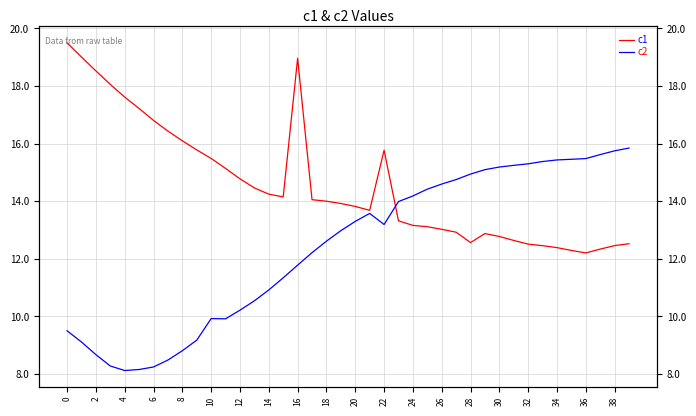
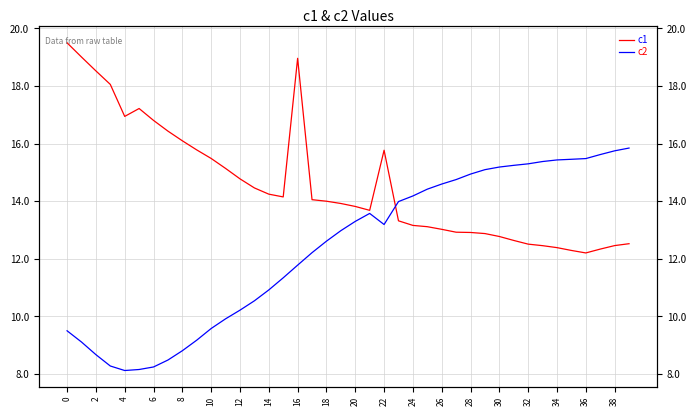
  {
    "c1": {
      "0": 19.5,
      "2": 18.5,
-     "4": 17.6,
+     "4": 16.9,
      "6": 16.8,
      "8": 16.1,
      "10": 15.5,
      "12": 14.8,
      "14": 14.2,
      "16": 19.0,
      "18": 14.0,
      "20": 13.8,
      "22": 15.8,
      "24": 13.2,
      "26": 13.0,
-     "28": 12.6,
+     "28": 12.9,
      "30": 12.8,
      "32": 12.5,
      "34": 12.4,
      "36": 12.2,
      "38": 12.5
    },
    "c2": {
      "0": 9.5,
      "2": 8.7,
      "4": 8.1,
      "6": 8.2,
      "8": 8.8,
-     "10": 9.9,
+     "10": 9.6,
      "12": 10.2,
      "14": 10.9,
      "16": 11.8,
      "18": 12.6,
      "20": 13.3,
      "22": 13.2,
      "24": 14.2,
      "26": 14.6,
      "28": 14.9,
      "30": 15.2,
      "32": 15.3,
      "34": 15.4,
      "36": 15.5,
      "38": 15.8
    }
  }
